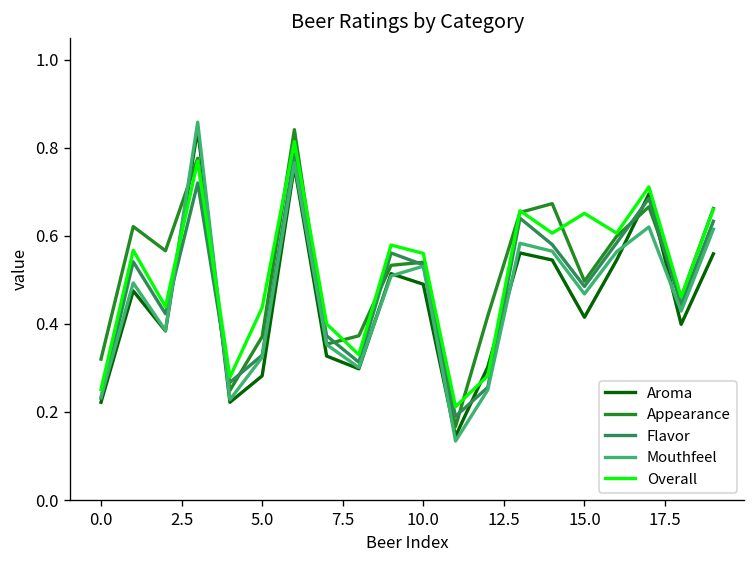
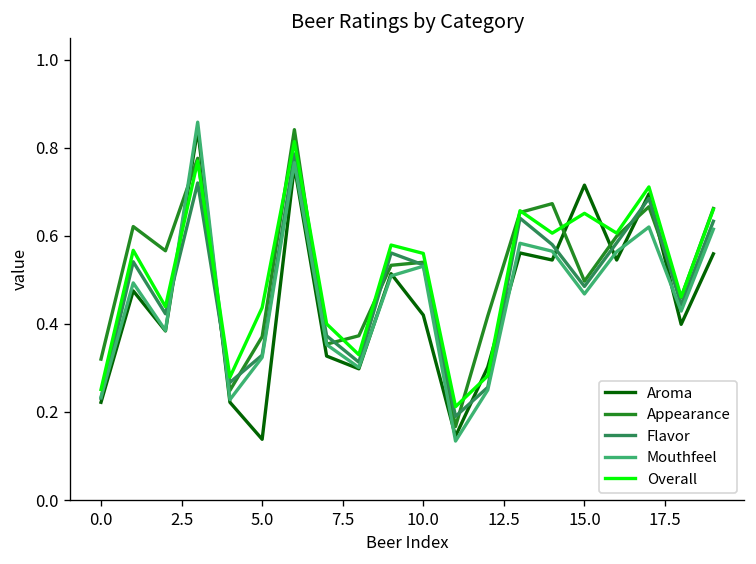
  {
    "Aroma": {
      "0.0": 0.22,
-     "5.0": 0.28,
-     "10.0": 0.49,
-     "15.0": 0.42
+     "5.0": 0.14,
+     "10.0": 0.42,
+     "15.0": 0.72
    },
    "Overall": {
      "0.0": 0.25,
      "5.0": 0.44,
      "10.0": 0.56,
      "15.0": 0.65
    }
  }
